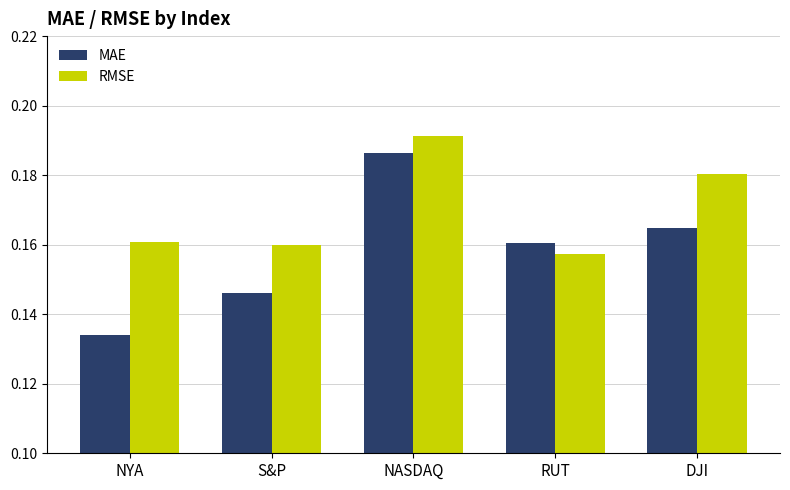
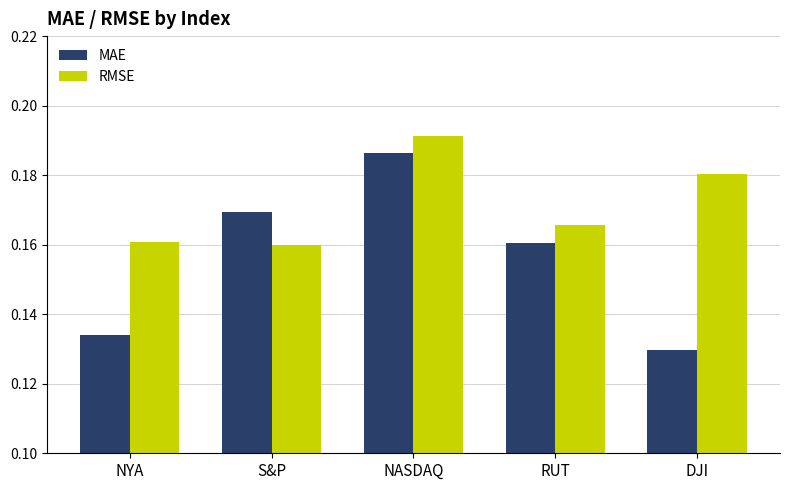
  {
    "MAE": {
      "NYA": 0.134,
-     "S&P": 0.146,
+     "S&P": 0.169,
      "NASDAQ": 0.187,
      "RUT": 0.160,
-     "DJI": 0.165
+     "DJI": 0.130
    },
    "RMSE": {
      "NYA": 0.161,
      "S&P": 0.160,
      "NASDAQ": 0.191,
-     "RUT": 0.157,
+     "RUT": 0.166,
      "DJI": 0.180
    }
  }
